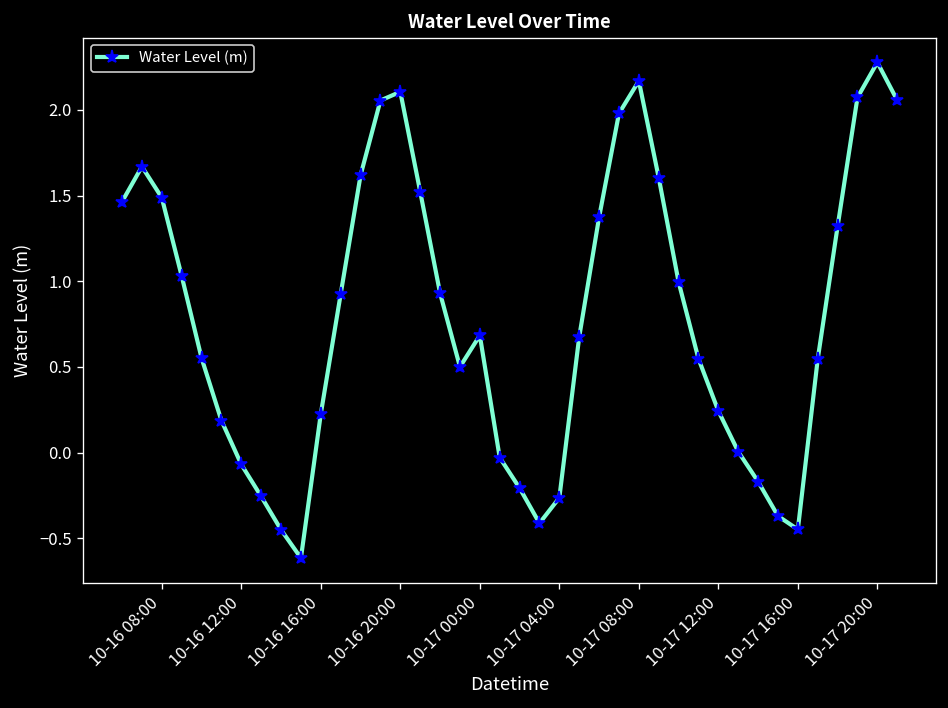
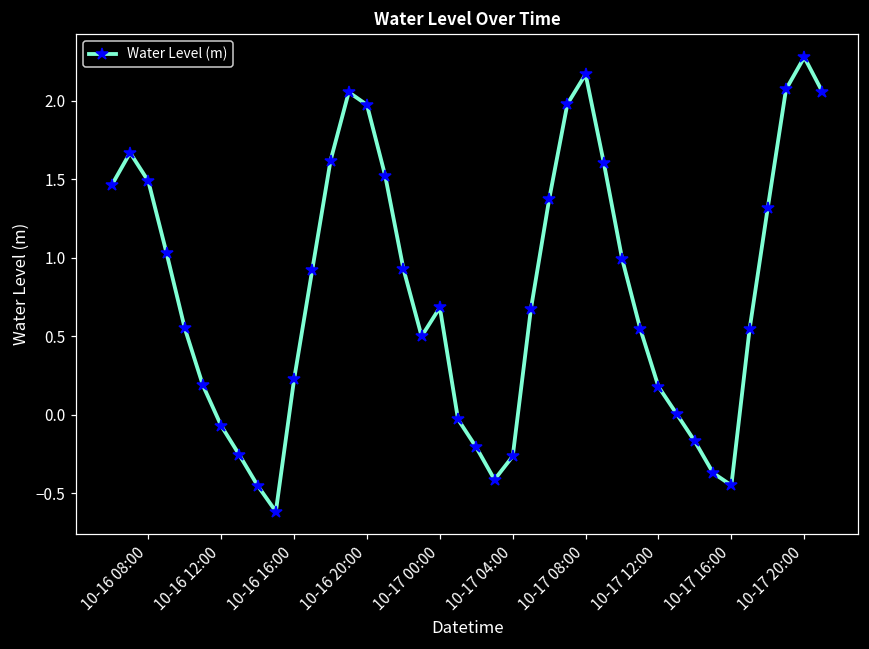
  {
    "10-16 08:00": 1.49,
    "10-16 12:00": -0.07,
    "10-16 16:00": 0.23,
-   "10-16 20:00": 2.11,
+   "10-16 20:00": 1.97,
    "10-17 00:00": 0.68,
    "10-17 04:00": -0.26,
    "10-17 08:00": 2.17,
-   "10-17 12:00": 0.24,
+   "10-17 12:00": 0.18,
    "10-17 16:00": -0.45,
    "10-17 20:00": 2.28
  }
